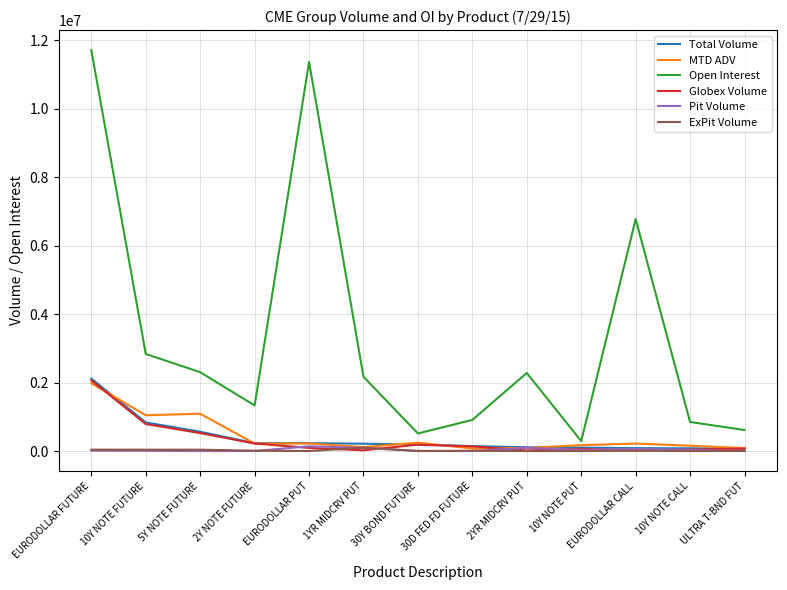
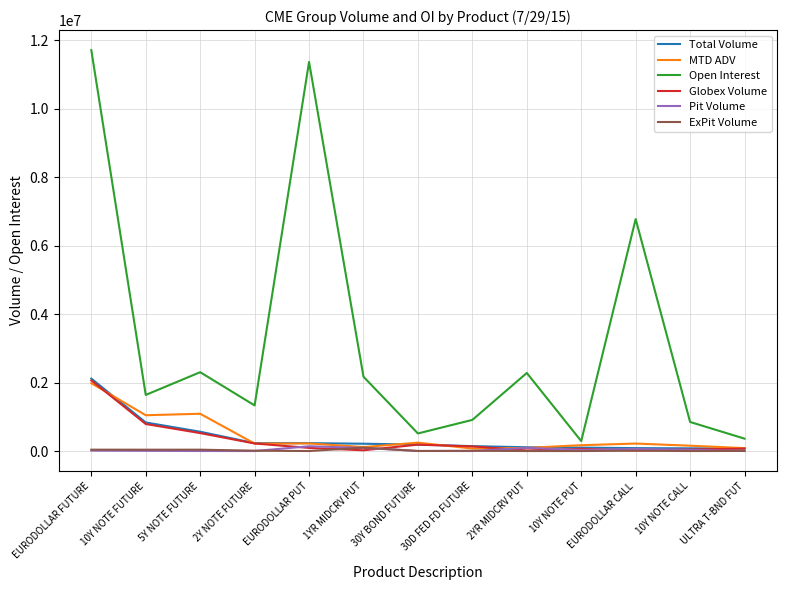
  {
    "Total Volume": {
      "1YR MIDCRV PUT": 200000
    },
    "MTD ADV": {
      "EURODOLLAR FUTURE": 2000000,
      "10Y NOTE FUTURE": 1000000,
      "5Y NOTE FUTURE": 1100000,
      "EURODOLLAR CALL": 200000,
      "10Y NOTE CALL": 200000
    },
    "Open Interest": {
      "EURODOLLAR FUTURE": 11700000,
-     "10Y NOTE FUTURE": 2800000,
+     "10Y NOTE FUTURE": 1600000,
      "5Y NOTE FUTURE": 2300000,
      "2Y NOTE FUTURE": 1300000,
      "EURODOLLAR PUT": 11400000,
      "1YR MIDCRV PUT": 2200000,
      "30Y BOND FUTURE": 500000,
      "30D FED FD FUTURE": 900000,
      "2YR MIDCRV PUT": 2300000,
      "10Y NOTE PUT": 300000,
      "EURODOLLAR CALL": 6800000,
      "10Y NOTE CALL": 800000,
-     "ULTRA T-BND FUT": 600000
+     "ULTRA T-BND FUT": 400000
    },
    "ExPit Volume": {
      "EURODOLLAR PUT": 0
    }
  }
